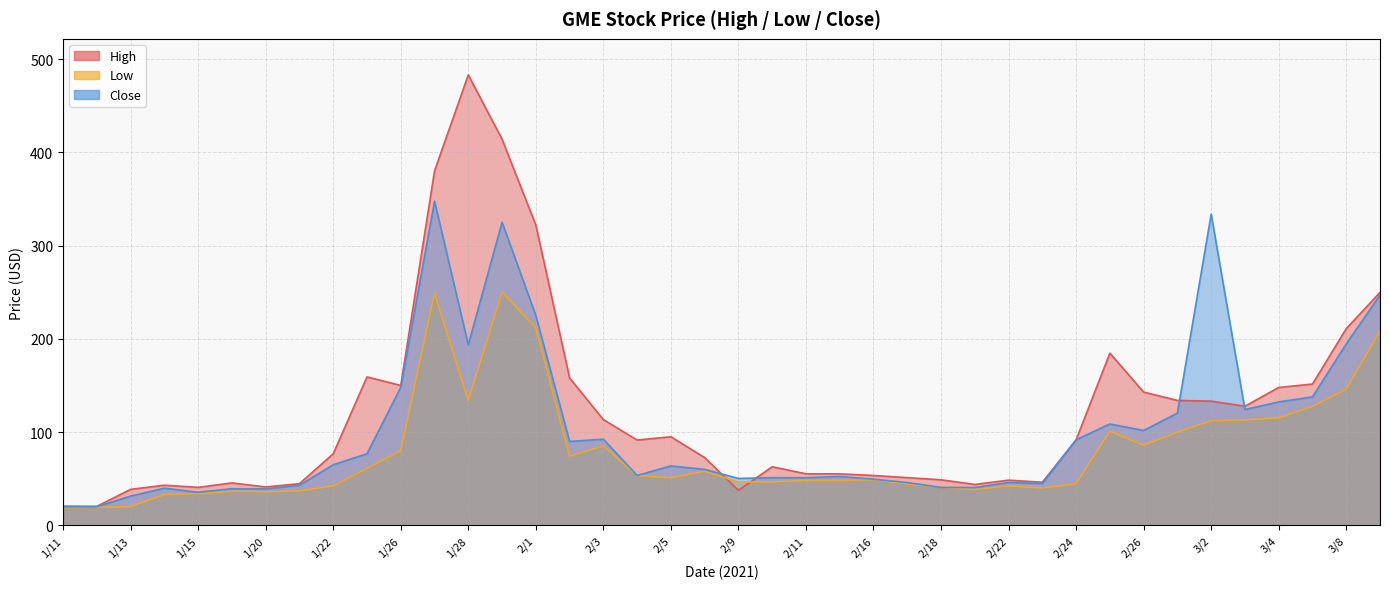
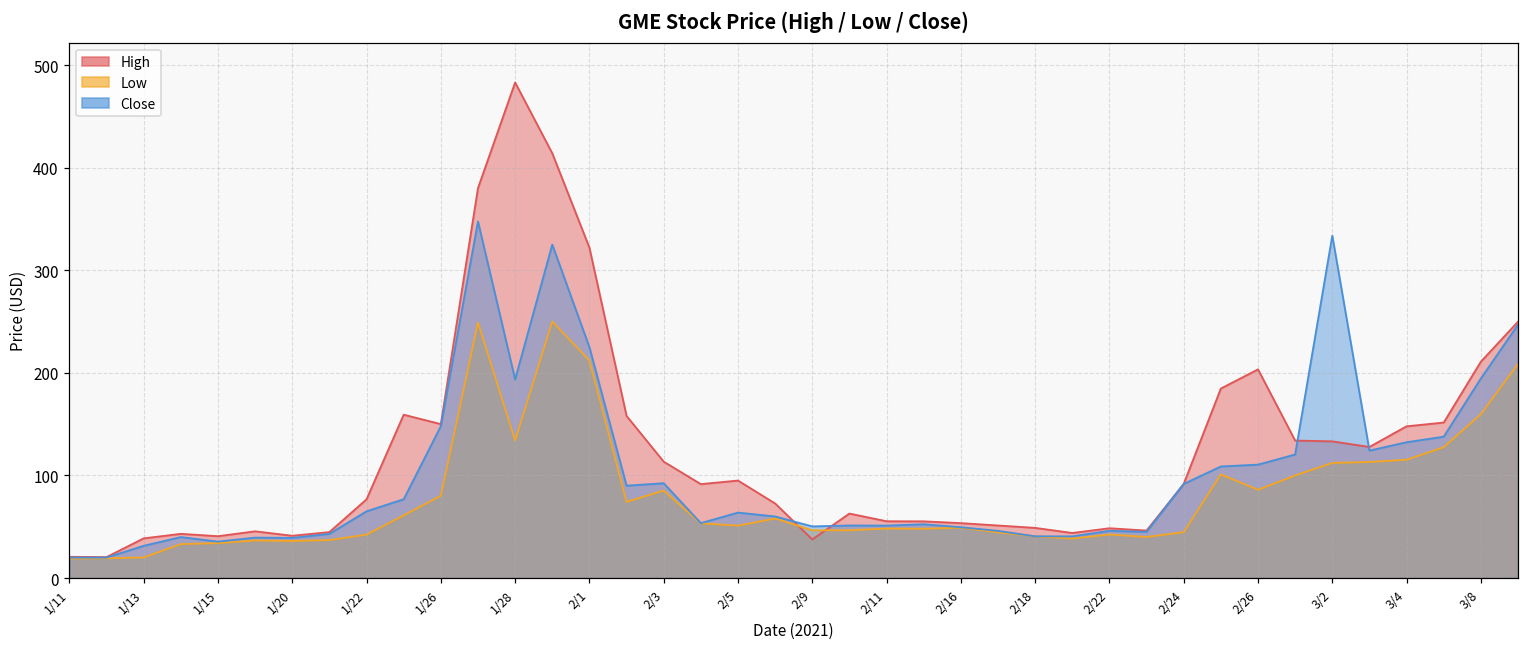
  {
    "High": {
      "1/13": 40,
      "1/15": 40,
      "1/22": 80,
      "1/28": 480,
      "2/1": 320,
      "2/3": 110,
      "2/5": 100,
      "2/9": 40,
      "2/11": 60,
      "2/16": 50,
      "2/18": 50,
-     "2/26": 140,
+     "2/26": 200,
      "3/2": 130,
      "3/4": 150,
      "3/8": 210
    },
    "Low": {
      "1/13": 20,
      "1/20": 40,
      "1/22": 40,
      "1/26": 80,
      "1/28": 130,
      "2/1": 210,
      "2/3": 90,
      "2/5": 50,
      "2/9": 50,
      "2/11": 50,
      "2/22": 40,
      "2/24": 40,
      "2/26": 90,
      "3/2": 110,
      "3/4": 120,
-     "3/8": 150
+     "3/8": 160
    },
    "Close": {
      "1/13": 30,
      "1/22": 70,
      "1/28": 190,
      "2/1": 230,
      "2/3": 90,
      "2/5": 60,
      "2/9": 50,
      "2/11": 50,
-     "2/26": 100,
+     "2/26": 110,
      "3/2": 330,
      "3/4": 130,
      "3/8": 190
    }
  }
